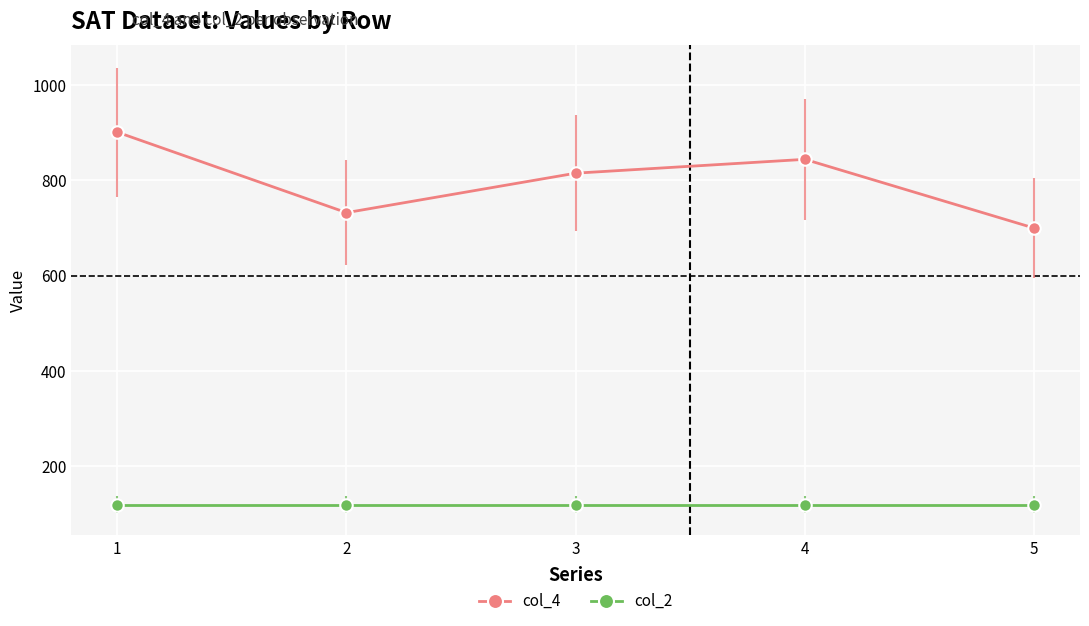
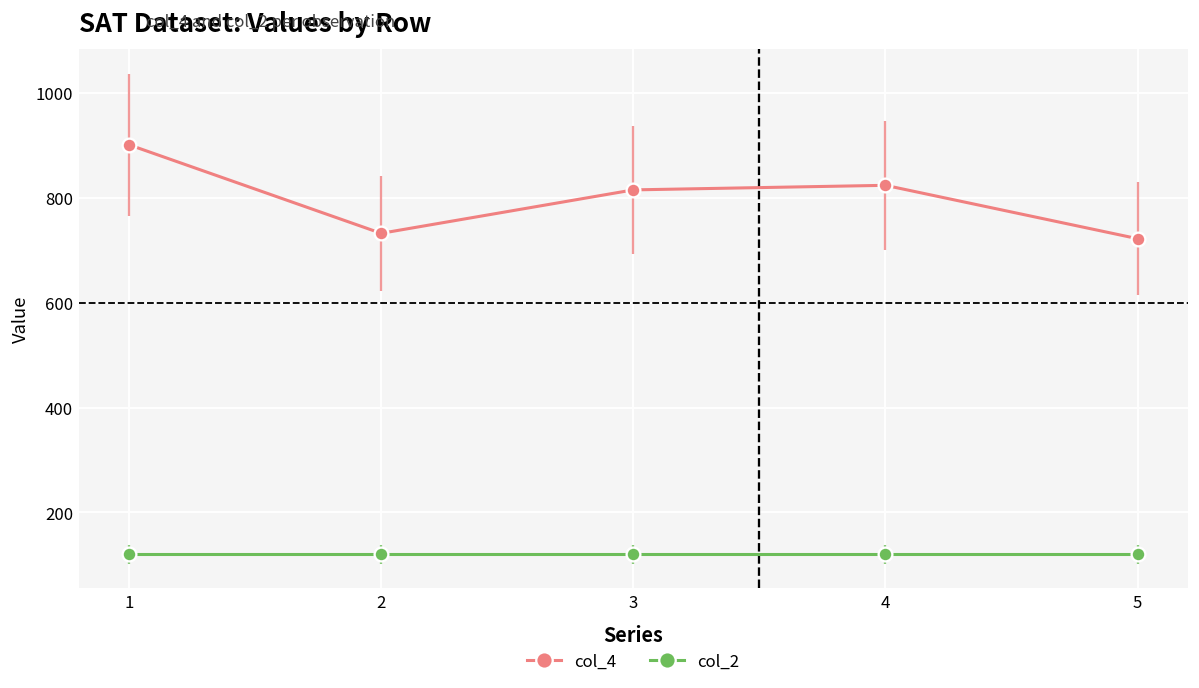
  {
    "col_4": {
      "1": 900,
      "2": 730,
      "3": 820,
-     "4": 840,
-     "5": 700
+     "4": 820,
+     "5": 720
    },
    "col_2": {
      "1": 120,
      "2": 120,
      "3": 120,
      "4": 120,
      "5": 120
    }
  }
